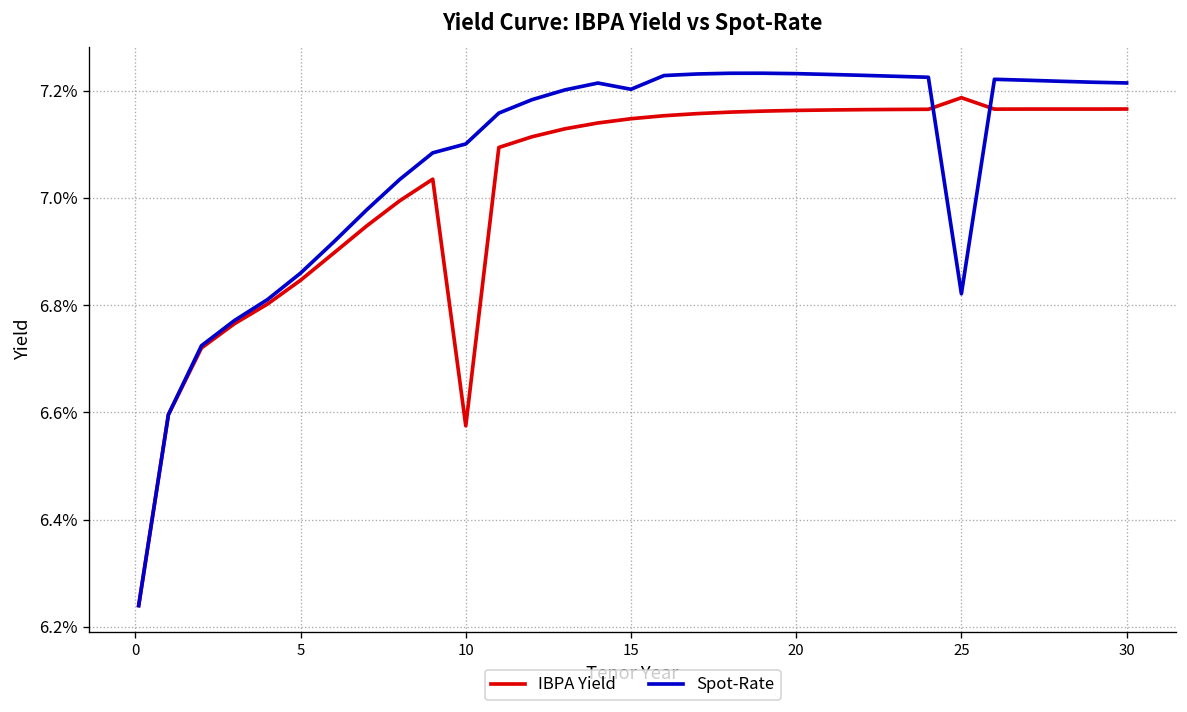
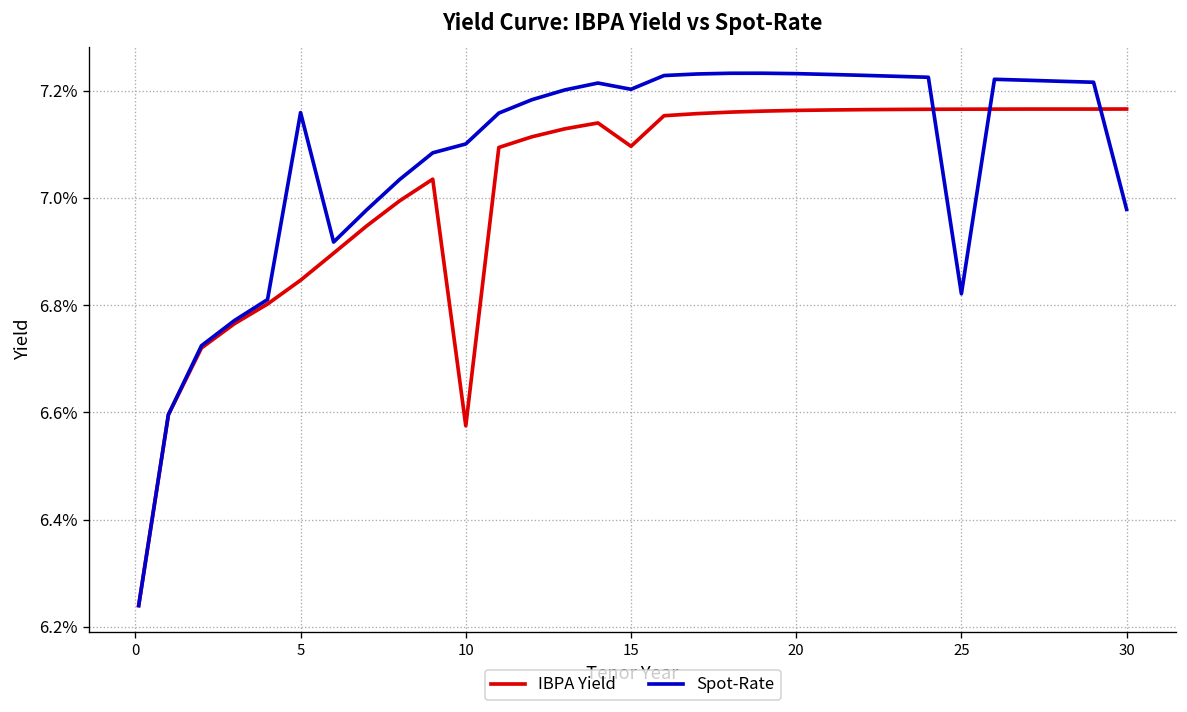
  {
    "IBPA Yield": {
      "5": "6.85%",
      "10": "6.57%",
-     "15": "7.15%",
+     "15": "7.10%",
      "20": "7.16%",
-     "25": "7.19%",
+     "25": "7.17%",
      "30": "7.17%"
    },
    "Spot-Rate": {
-     "5": "6.86%",
+     "5": "7.16%",
      "10": "7.10%",
      "15": "7.20%",
      "20": "7.23%",
      "25": "6.82%",
-     "30": "7.21%"
+     "30": "6.98%"
    }
  }
